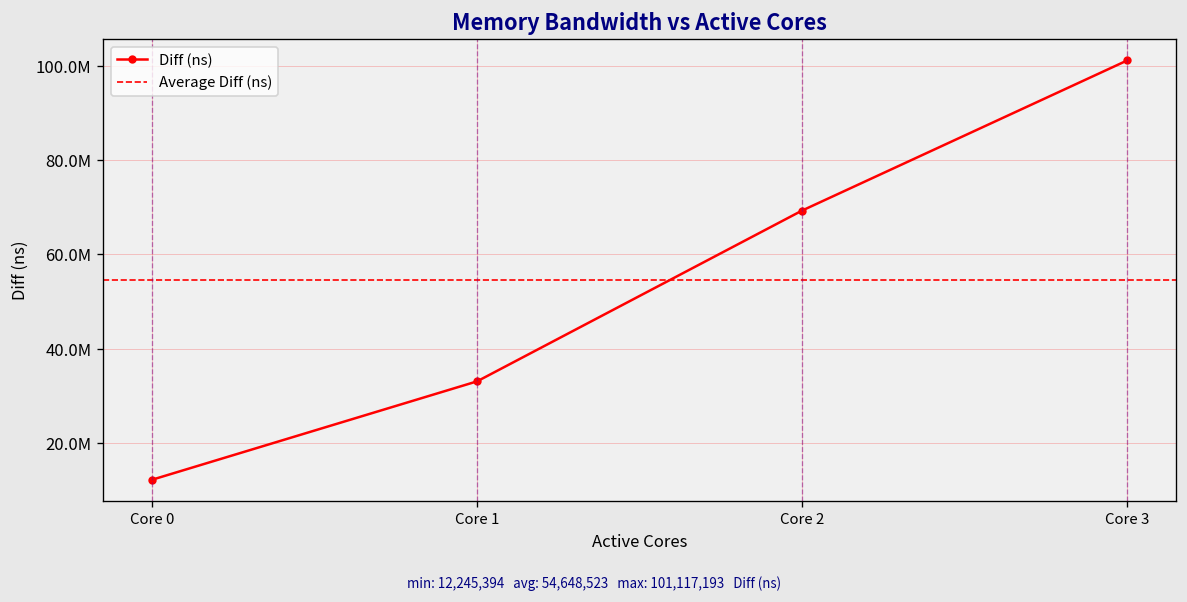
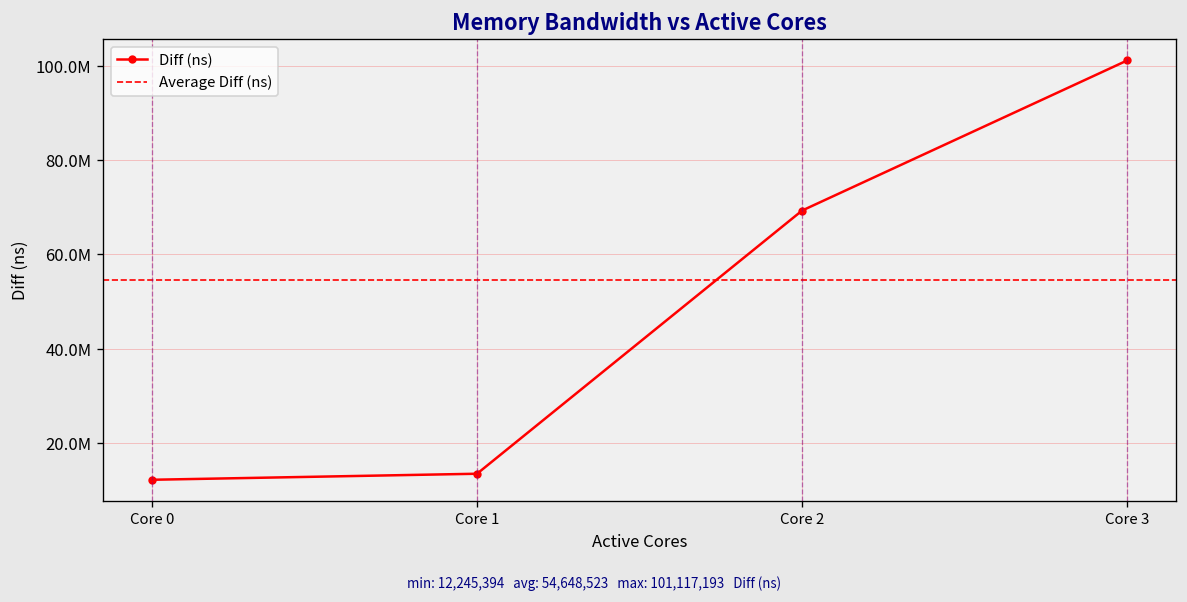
  {
    "Core 0": 12000000,
-   "Core 1": 33000000,
+   "Core 1": 14000000,
    "Core 2": 69000000,
    "Core 3": 101000000
  }
